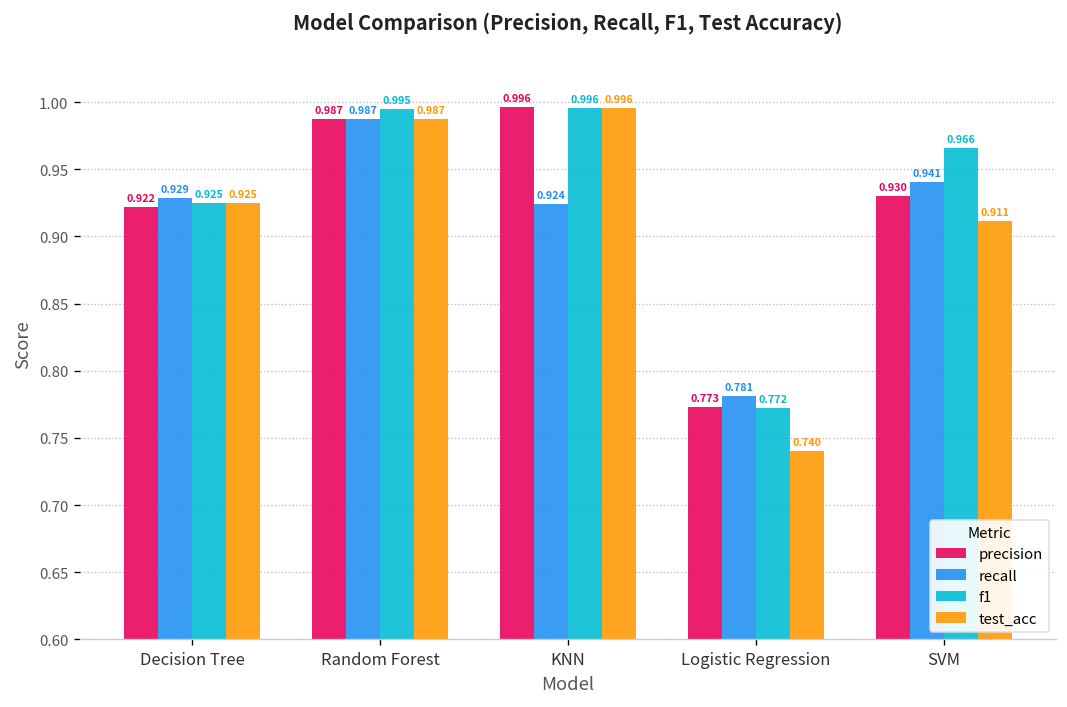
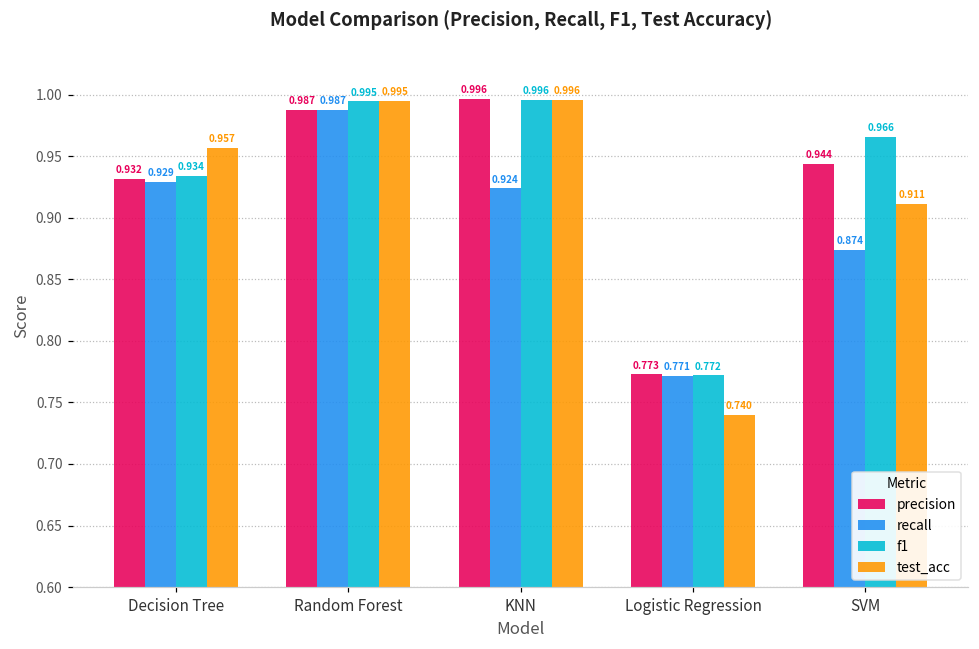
  {
    "precision": {
-     "Decision Tree": 0.922,
+     "Decision Tree": 0.932,
      "Random Forest": 0.987,
      "KNN": 0.996,
      "Logistic Regression": 0.773,
-     "SVM": 0.930
+     "SVM": 0.944
    },
    "recall": {
      "Decision Tree": 0.929,
      "Random Forest": 0.987,
      "KNN": 0.924,
-     "Logistic Regression": 0.781,
-     "SVM": 0.941
+     "Logistic Regression": 0.771,
+     "SVM": 0.874
    },
    "f1": {
-     "Decision Tree": 0.925,
+     "Decision Tree": 0.934,
      "Random Forest": 0.995,
      "KNN": 0.996,
      "Logistic Regression": 0.772,
      "SVM": 0.966
    },
    "test_acc": {
-     "Decision Tree": 0.925,
-     "Random Forest": 0.987,
+     "Decision Tree": 0.957,
+     "Random Forest": 0.995,
      "KNN": 0.996,
      "Logistic Regression": 0.740,
      "SVM": 0.911
    }
  }
